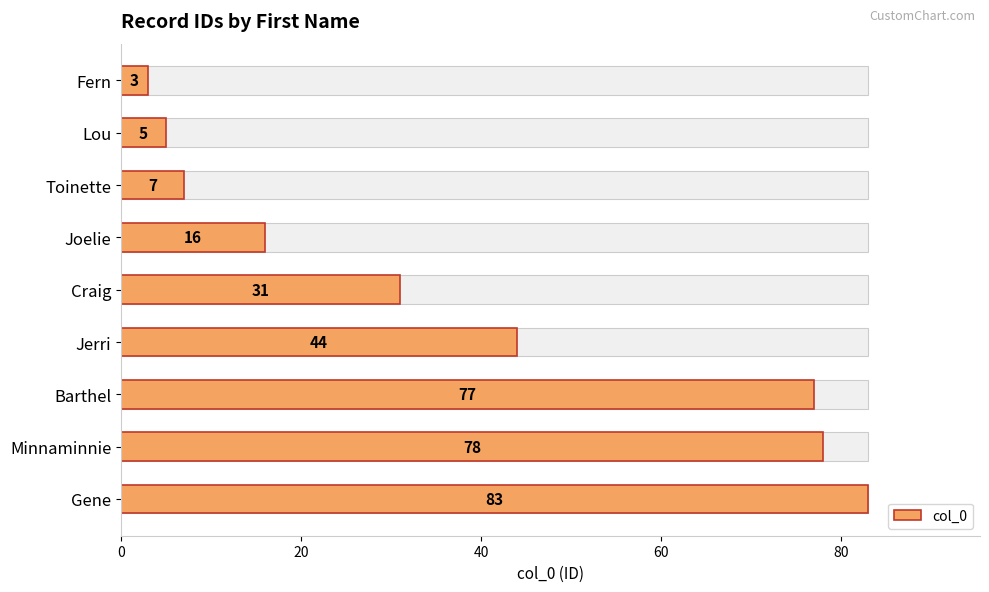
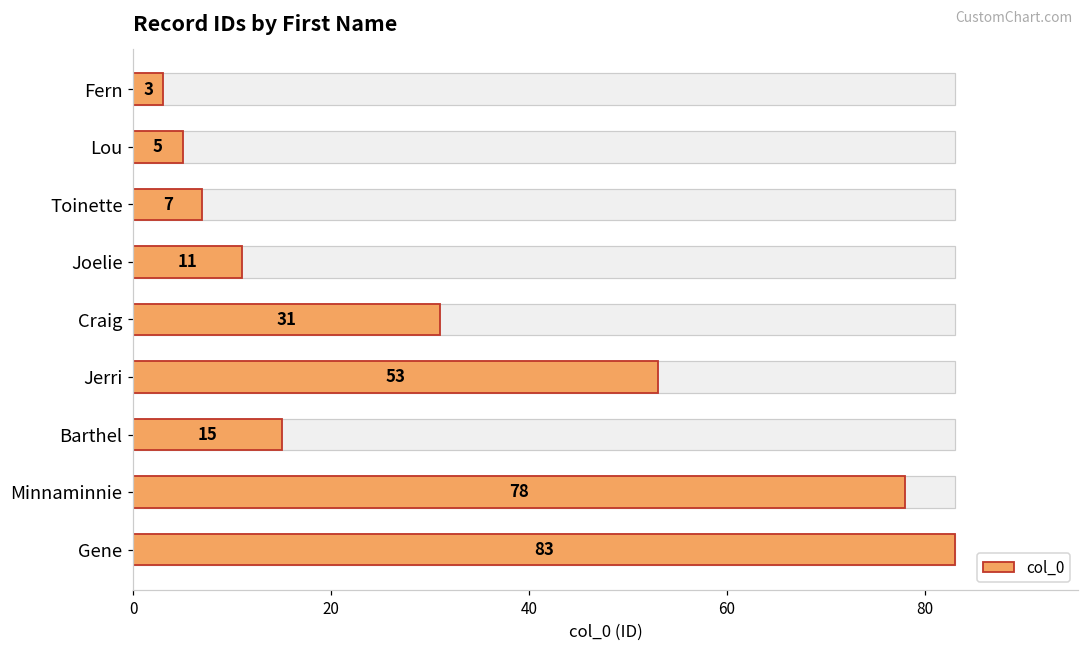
  {
    "col_0": {
-     "Joelie": 16,
-     "Jerri": 44,
-     "Barthel": 77,
+     "Joelie": 11,
+     "Jerri": 53,
+     "Barthel": 15,
      "Gene": 83
    }
  }
